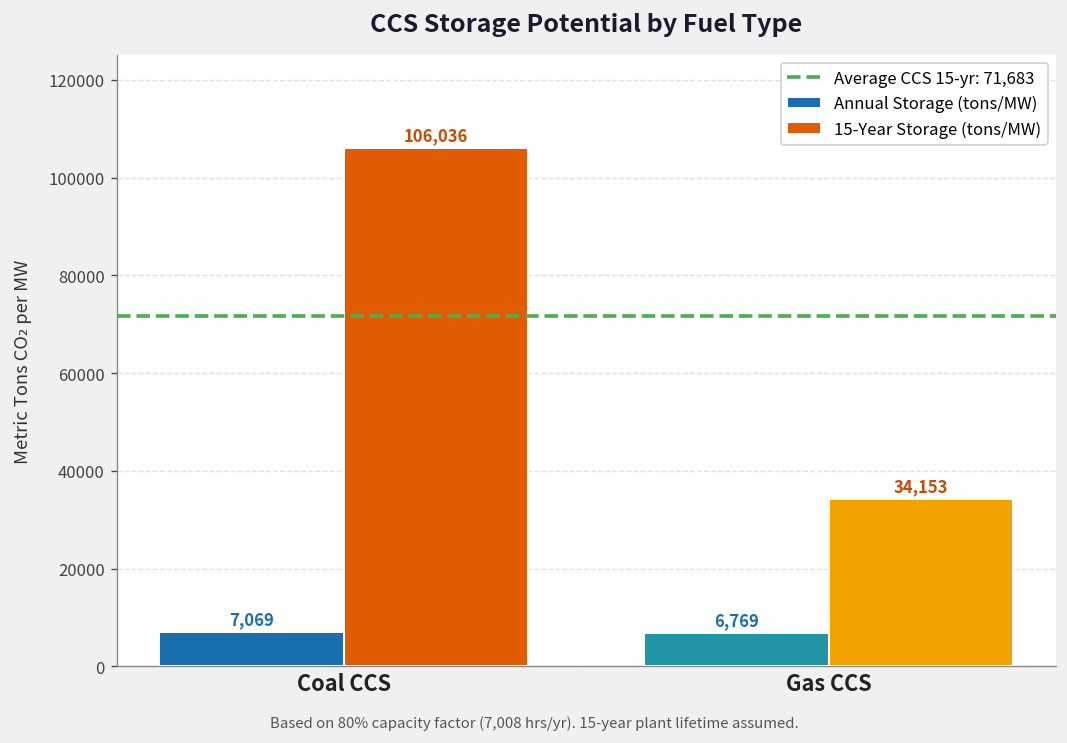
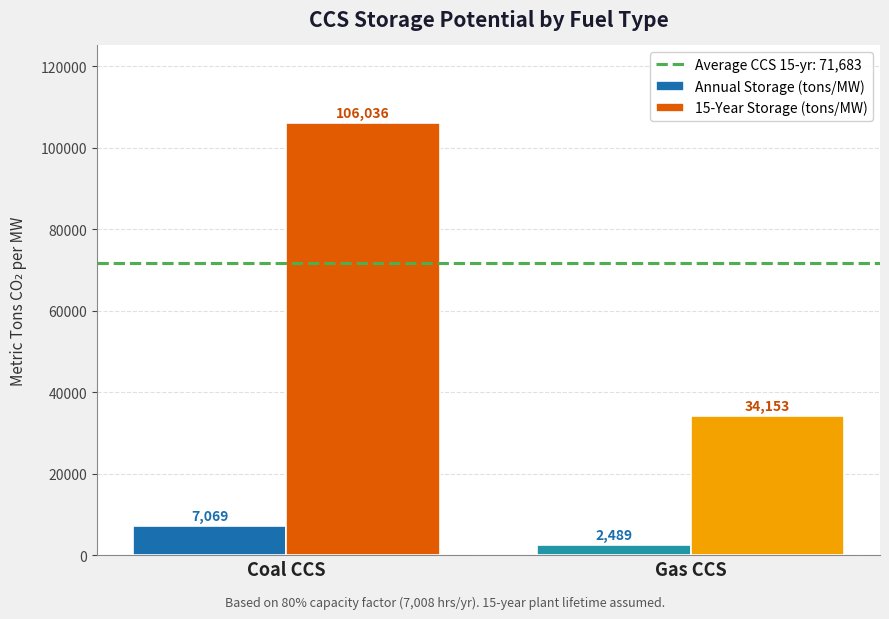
  {
    "Annual Storage (tons/MW)": {
      "Coal CCS": "7,069",
-     "Gas CCS": "6,769"
+     "Gas CCS": "2,489"
    },
    "15-Year Storage (tons/MW)": {
      "Coal CCS": "106,036",
      "Gas CCS": "34,153"
    }
  }
